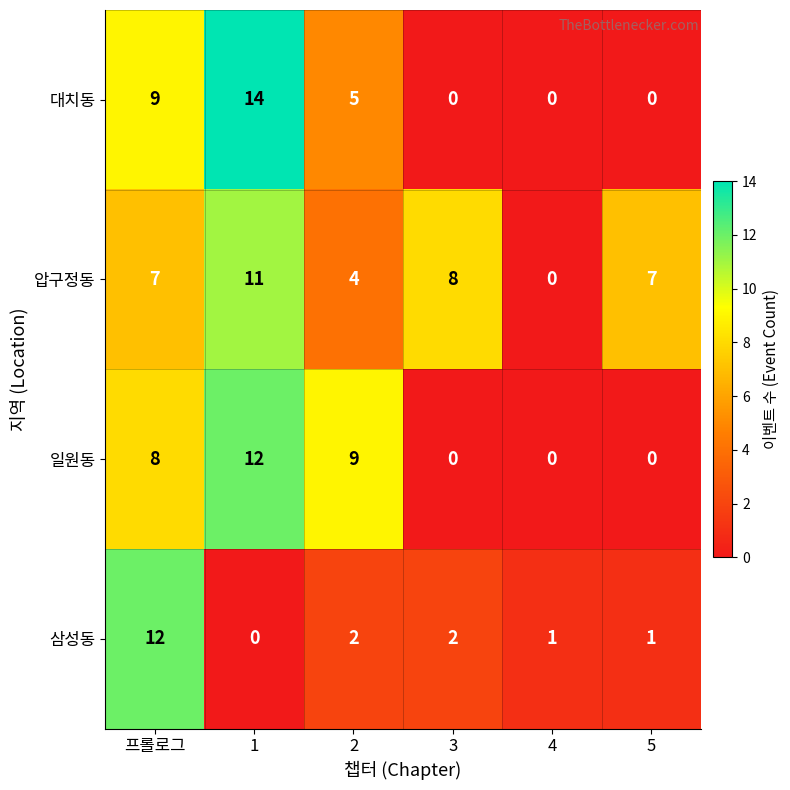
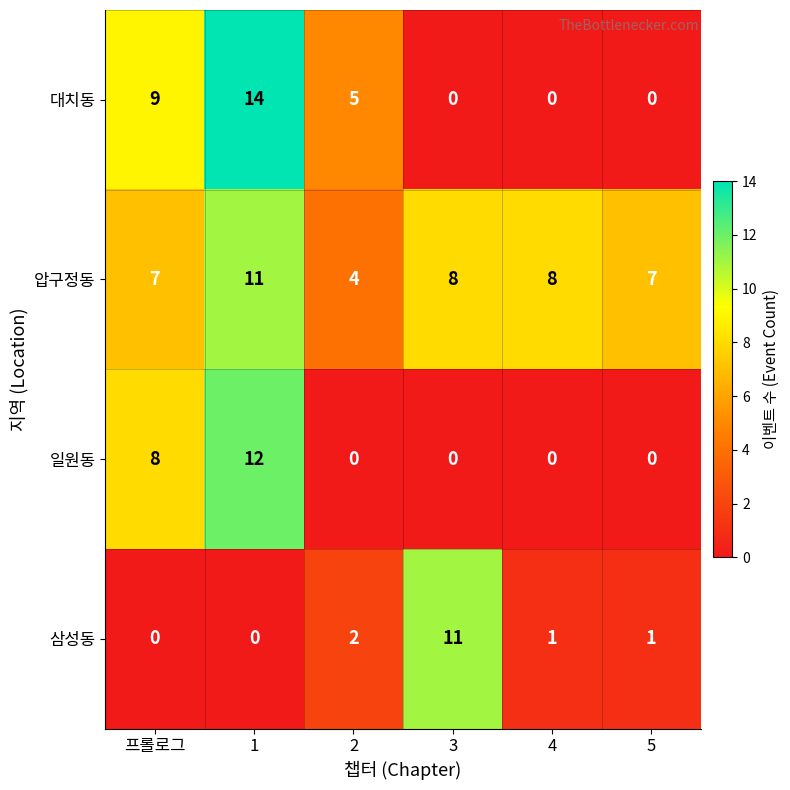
  {
    "대치동": {
      "프롤로그": 9,
      "1": 14,
      "2": 5,
      "3": 0,
      "4": 0,
      "5": 0
    },
    "압구정동": {
      "프롤로그": 7,
      "1": 11,
      "2": 4,
      "3": 8,
-     "4": 0,
+     "4": 8,
      "5": 7
    },
    "일원동": {
      "프롤로그": 8,
      "1": 12,
-     "2": 9,
+     "2": 0,
      "3": 0,
      "4": 0,
      "5": 0
    },
    "삼성동": {
-     "프롤로그": 12,
+     "프롤로그": 0,
      "1": 0,
      "2": 2,
-     "3": 2,
+     "3": 11,
      "4": 1,
      "5": 1
    }
  }
